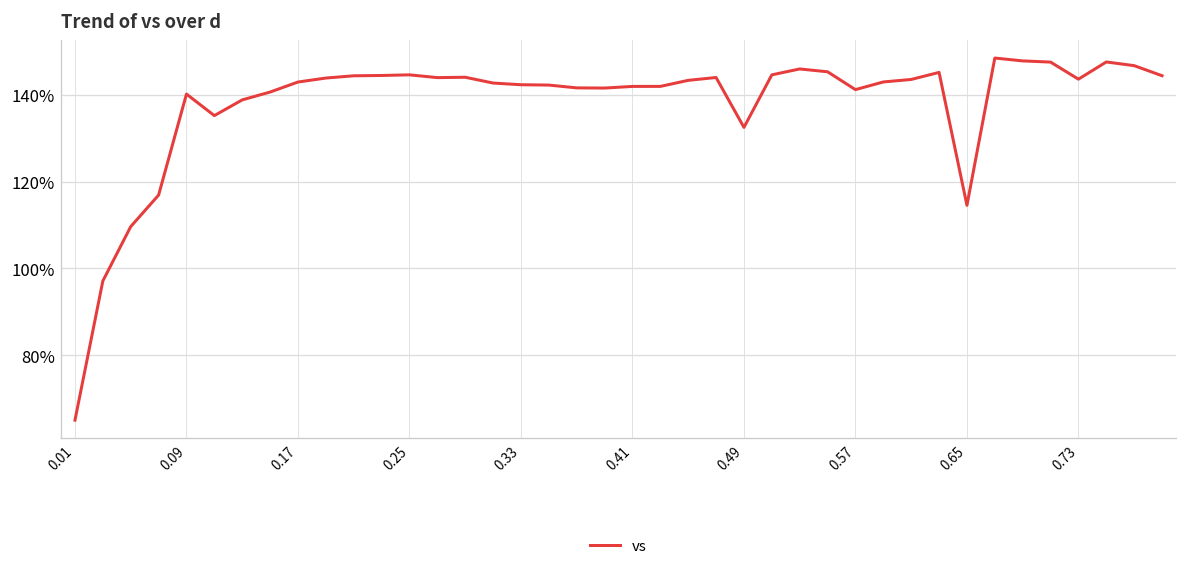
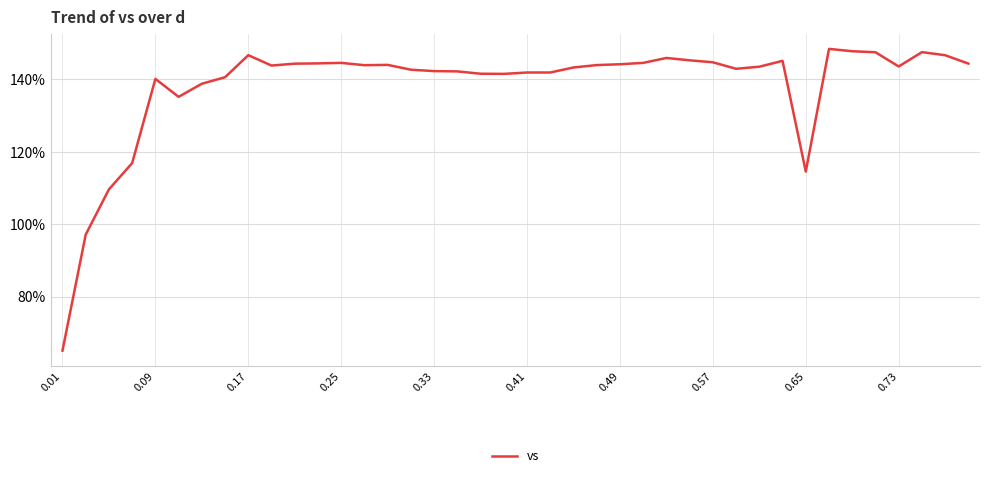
  {
    "0.01": "65%",
    "0.09": "140%",
-   "0.17": "143%",
+   "0.17": "147%",
    "0.25": "145%",
    "0.33": "142%",
    "0.41": "142%",
-   "0.49": "132%",
-   "0.57": "141%",
+   "0.49": "144%",
+   "0.57": "145%",
    "0.65": "115%",
    "0.73": "144%"
  }
